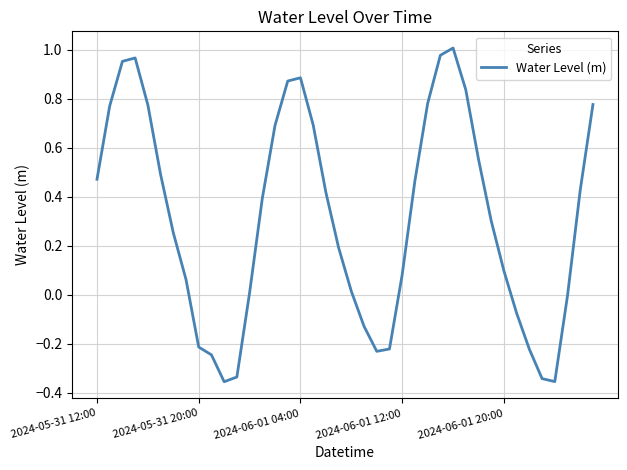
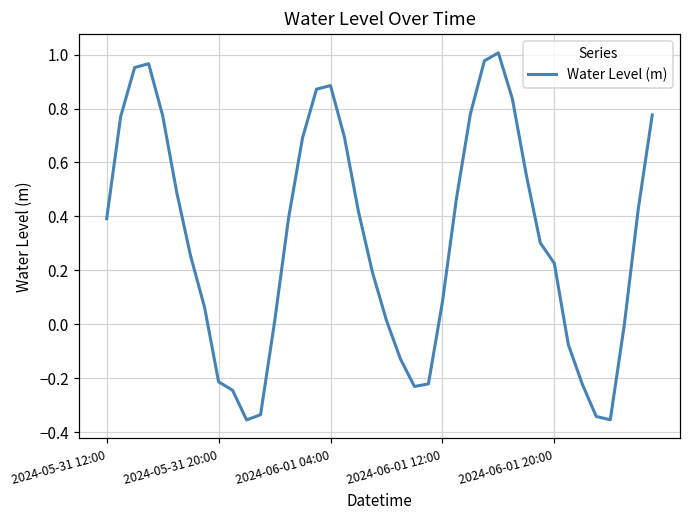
  {
-   "2024-05-31 12:00": 0.47,
+   "2024-05-31 12:00": 0.39,
    "2024-05-31 20:00": -0.21,
    "2024-06-01 04:00": 0.89,
    "2024-06-01 12:00": 0.08,
-   "2024-06-01 20:00": 0.10
+   "2024-06-01 20:00": 0.23
  }
